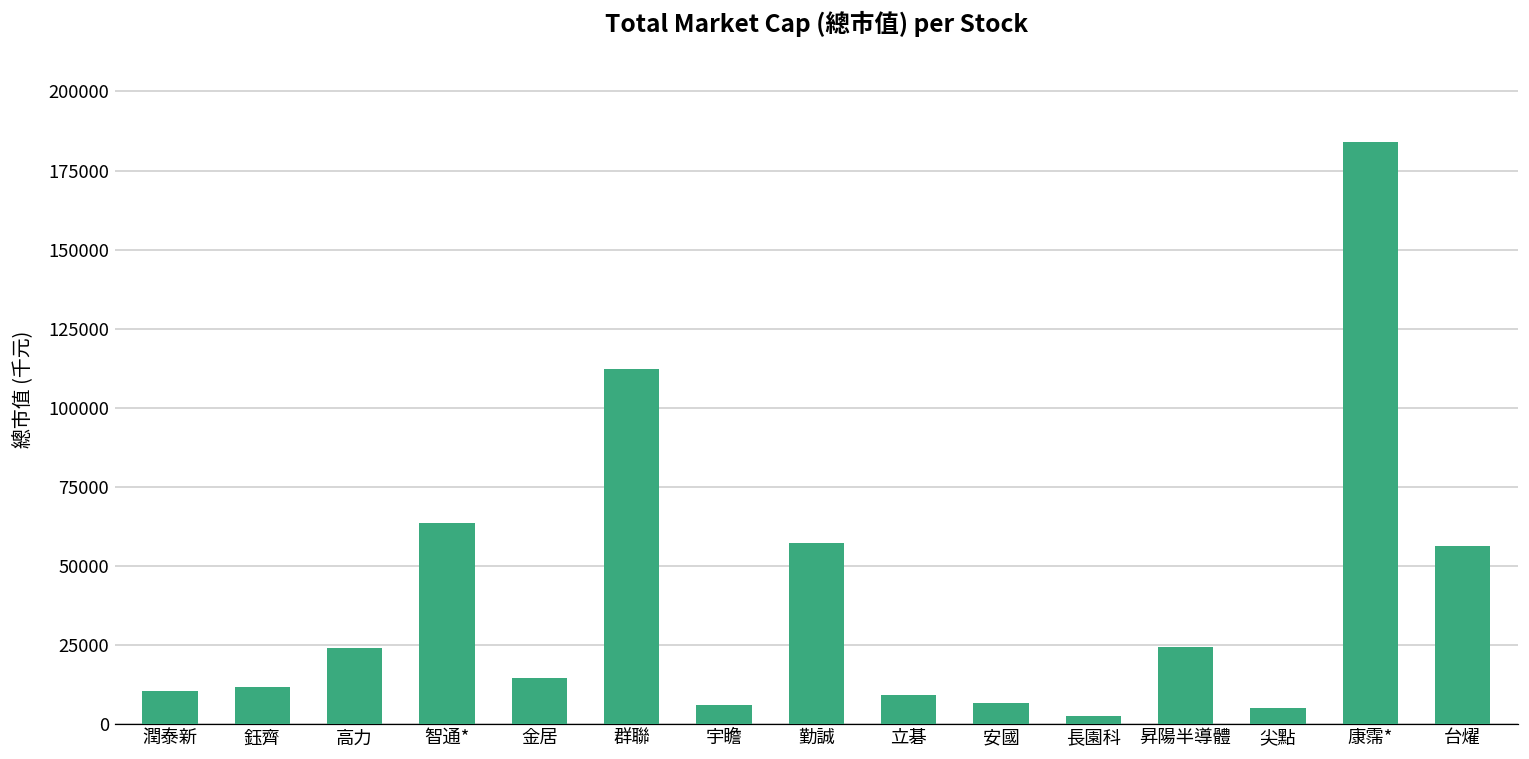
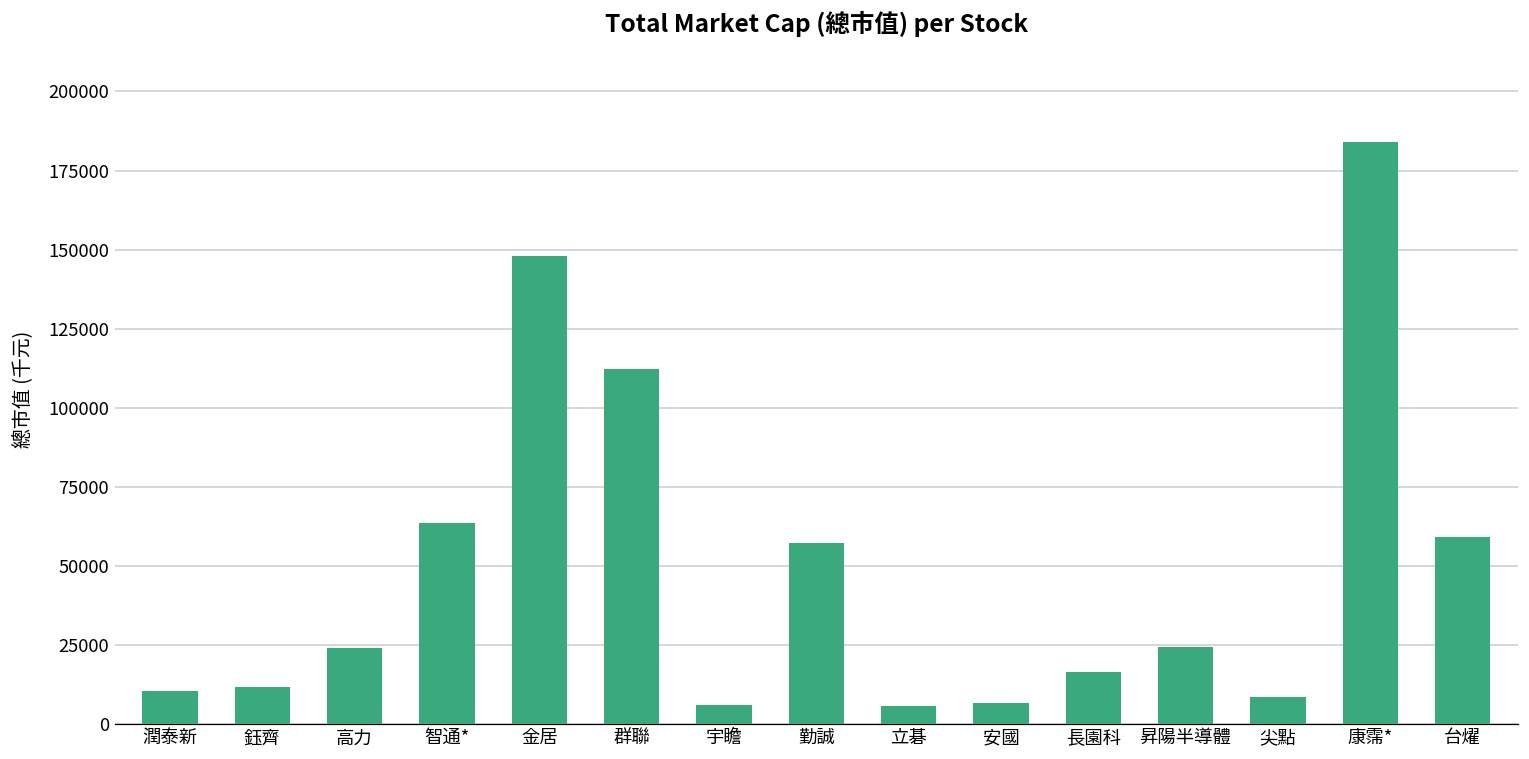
  {
    "潤泰新": 10000,
    "鈺齊": 12000,
    "高力": 24000,
    "智通*": 63000,
-   "金居": 14000,
+   "金居": 148000,
    "群聯": 112000,
    "宇瞻": 6000,
    "勤誠": 57000,
-   "立碁": 9000,
+   "立碁": 6000,
    "安國": 7000,
-   "長園科": 2000,
+   "長園科": 16000,
    "昇陽半導體": 24000,
-   "尖點": 5000,
+   "尖點": 8000,
    "康霈*": 184000,
-   "台燿": 56000
+   "台燿": 59000
  }
